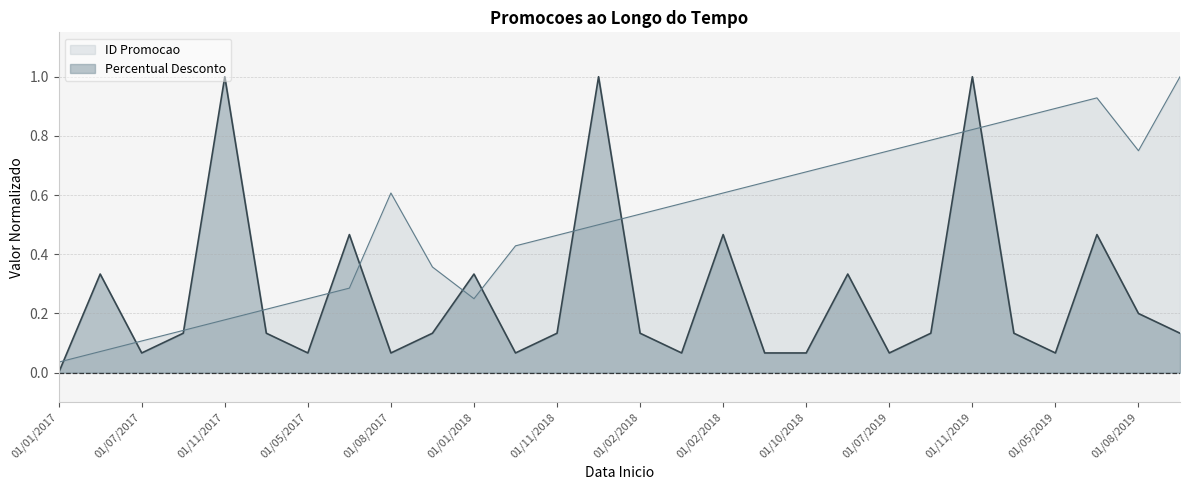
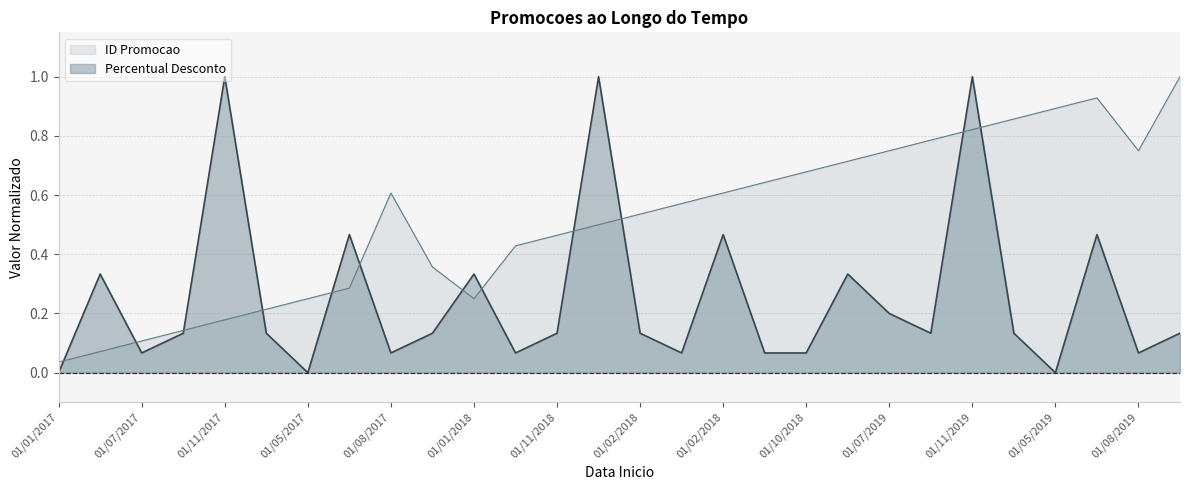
  {
    "ID Promocao": {
      "01/07/2017": 0.11,
      "01/05/2017": 0.25,
      "01/08/2017": 0.61,
      "01/01/2018": 0.25,
      "01/10/2018": 0.68,
      "01/07/2019": 0.75,
      "01/05/2019": 0.89,
      "01/08/2019": 0.75
    },
    "Percentual Desconto": {
      "01/07/2017": 0.07,
-     "01/05/2017": 0.07,
+     "01/05/2017": 0.00,
      "01/08/2017": 0.07,
      "01/01/2018": 0.33,
      "01/10/2018": 0.07,
-     "01/07/2019": 0.07,
-     "01/05/2019": 0.07,
-     "01/08/2019": 0.20
+     "01/07/2019": 0.20,
+     "01/05/2019": 0.00,
+     "01/08/2019": 0.07
    }
  }
